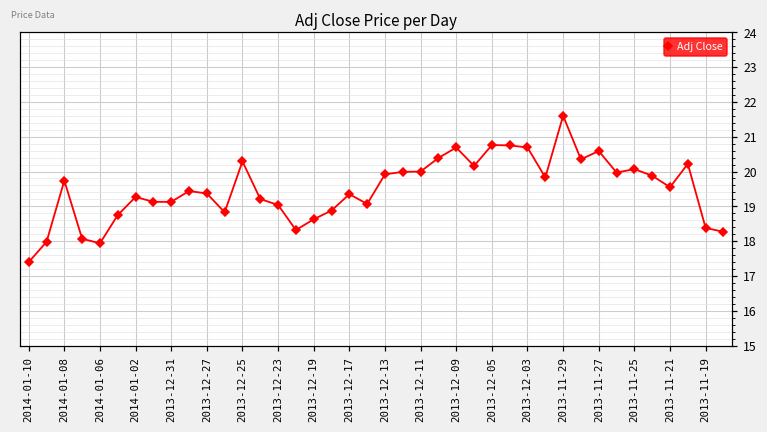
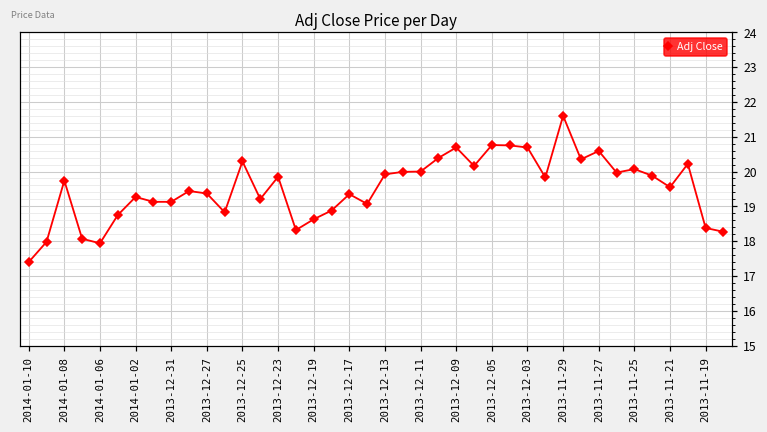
  {
    "2014-01-10": 17.4,
    "2014-01-08": 19.7,
    "2014-01-06": 17.9,
    "2014-01-02": 19.3,
    "2013-12-31": 19.1,
    "2013-12-27": 19.4,
    "2013-12-25": 20.3,
-   "2013-12-23": 19.0,
+   "2013-12-23": 19.9,
    "2013-12-19": 18.6,
    "2013-12-17": 19.4,
    "2013-12-13": 19.9,
    "2013-12-11": 20.0,
    "2013-12-09": 20.7,
    "2013-12-05": 20.8,
    "2013-12-03": 20.7,
    "2013-11-29": 21.6,
    "2013-11-27": 20.6,
    "2013-11-25": 20.1,
    "2013-11-21": 19.6,
    "2013-11-19": 18.4
  }
